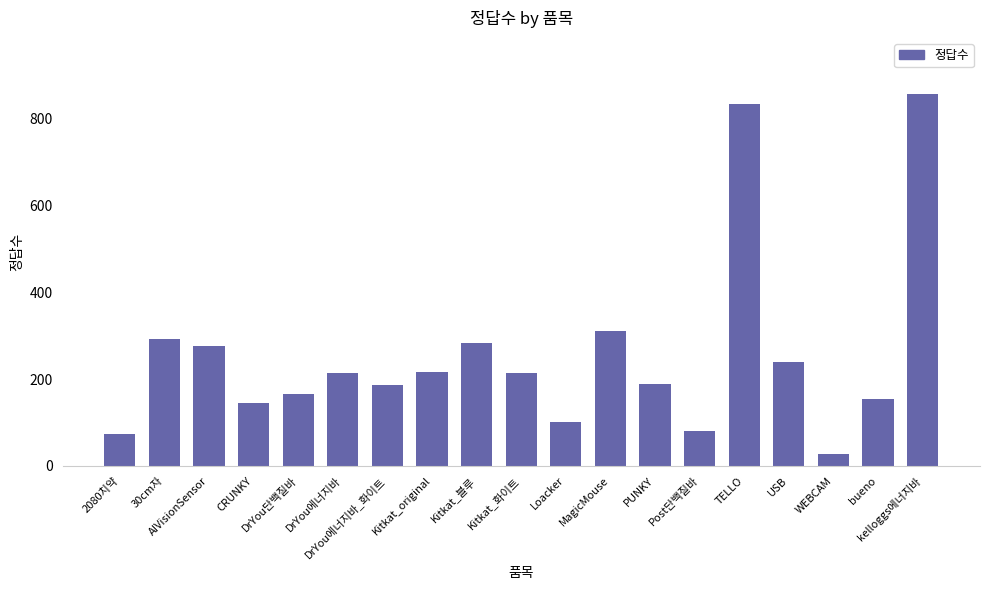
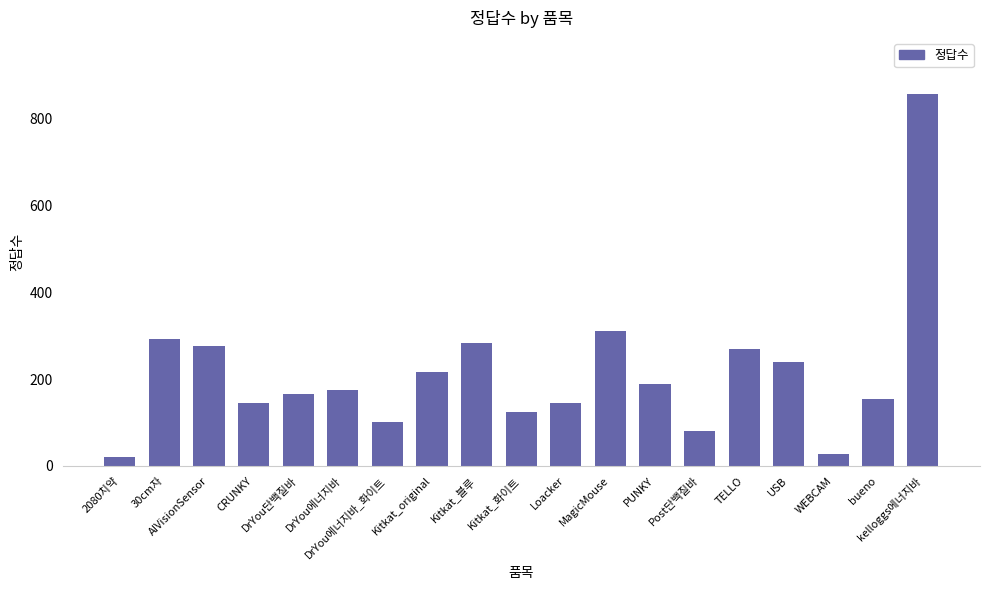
  {
-   "2080치약": 70,
+   "2080치약": 20,
    "30cm자": 290,
    "AIVisionSensor": 280,
    "CRUNKY": 150,
    "DrYou단백질바": 170,
-   "DrYou에너지바": 210,
-   "DrYou에너지바_화이트": 190,
+   "DrYou에너지바": 180,
+   "DrYou에너지바_화이트": 100,
    "Kitkat_original": 220,
    "Kitkat_블루": 280,
-   "Kitkat_화이트": 210,
-   "Loacker": 100,
+   "Kitkat_화이트": 120,
+   "Loacker": 140,
    "MagicMouse": 310,
    "PUNKY": 190,
    "Post단백질바": 80,
-   "TELLO": 840,
+   "TELLO": 270,
    "USB": 240,
    "WEBCAM": 30,
    "bueno": 160,
    "kelloggs에너지바": 860
  }
